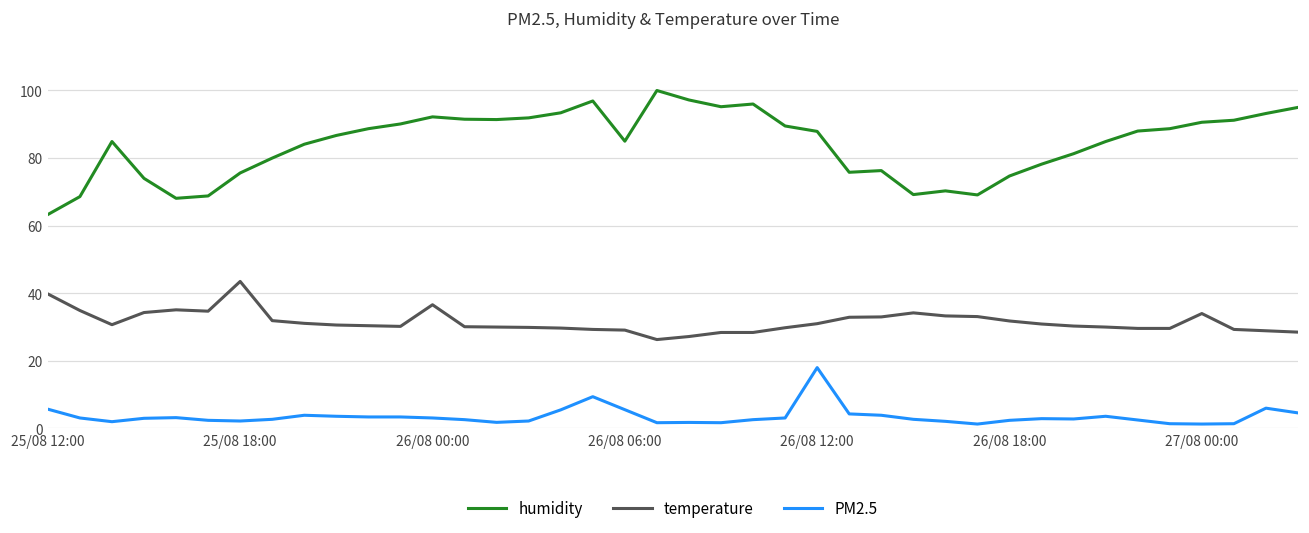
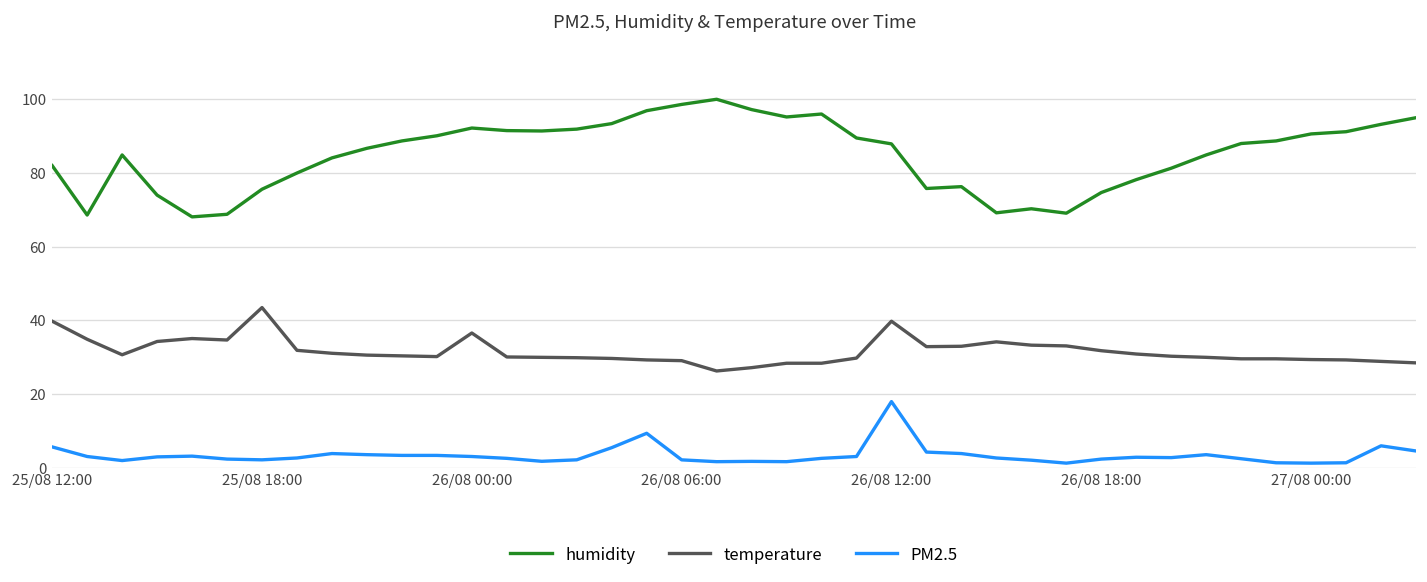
  {
    "humidity": {
-     "25/08 12:00": 63,
+     "25/08 12:00": 82,
      "25/08 18:00": 76,
      "26/08 00:00": 92,
-     "26/08 06:00": 85,
+     "26/08 06:00": 99,
      "26/08 12:00": 88,
      "26/08 18:00": 75,
      "27/08 00:00": 91
    },
    "temperature": {
      "25/08 12:00": 40,
      "25/08 18:00": 44,
      "26/08 00:00": 37,
      "26/08 06:00": 29,
-     "26/08 12:00": 31,
+     "26/08 12:00": 40,
      "26/08 18:00": 32,
-     "27/08 00:00": 34
+     "27/08 00:00": 29
    },
    "PM2.5": {
      "25/08 12:00": 6,
      "25/08 18:00": 2,
      "26/08 00:00": 3,
-     "26/08 06:00": 6,
+     "26/08 06:00": 2,
      "26/08 12:00": 18,
      "26/08 18:00": 2,
      "27/08 00:00": 1
    }
  }
